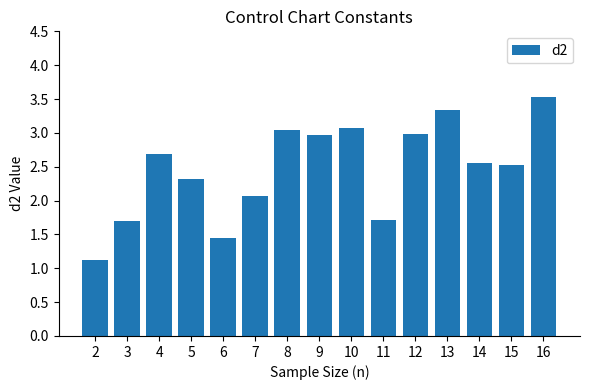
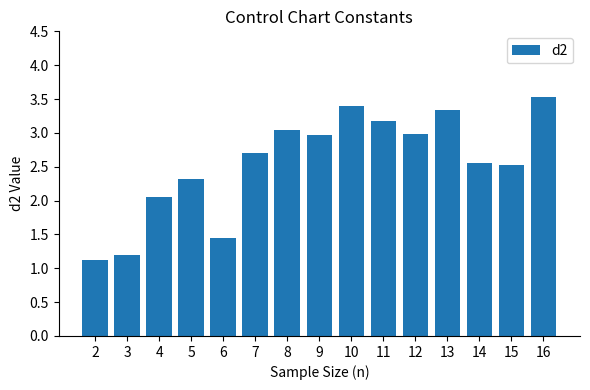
  {
    "2": 1.1,
-   "3": 1.7,
-   "4": 2.7,
+   "3": 1.2,
+   "4": 2.1,
    "5": 2.3,
    "6": 1.4,
-   "7": 2.1,
+   "7": 2.7,
    "8": 3.0,
    "9": 3.0,
-   "10": 3.1,
-   "11": 1.7,
+   "10": 3.4,
+   "11": 3.2,
    "12": 3.0,
    "13": 3.3,
    "14": 2.6,
    "15": 2.5,
    "16": 3.5
  }
